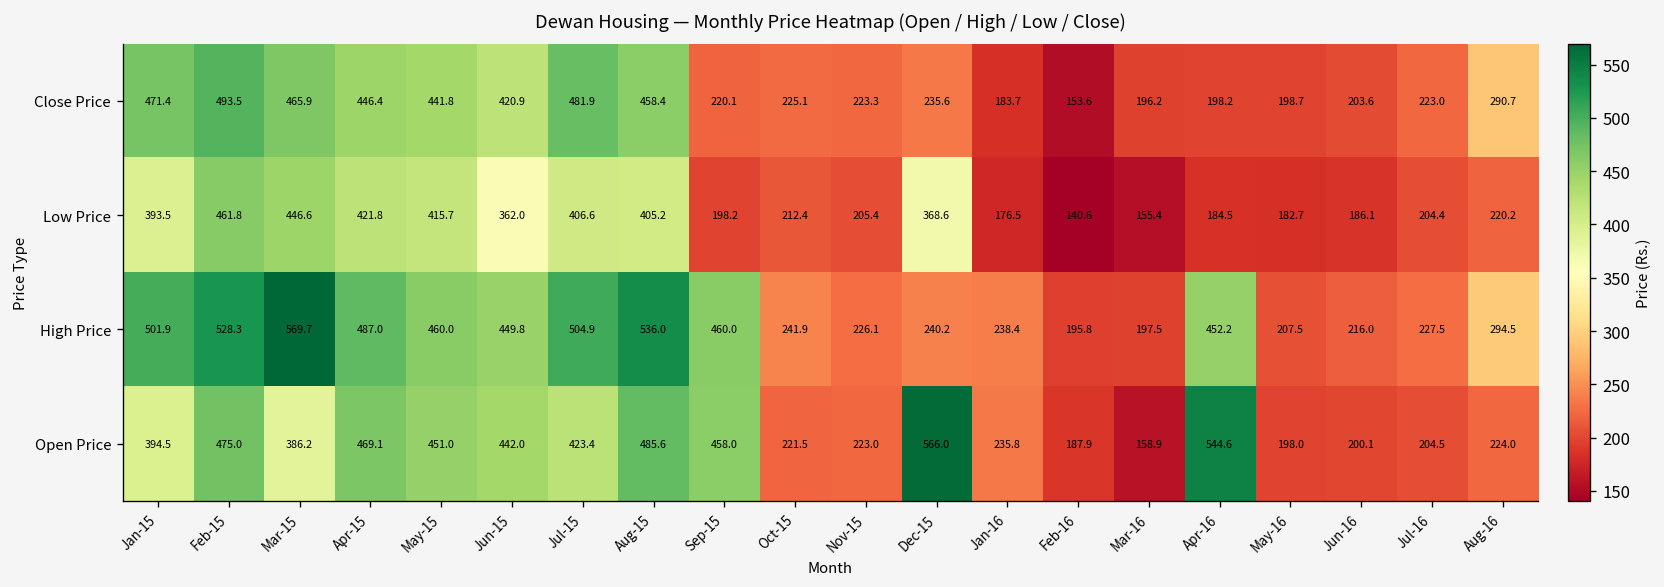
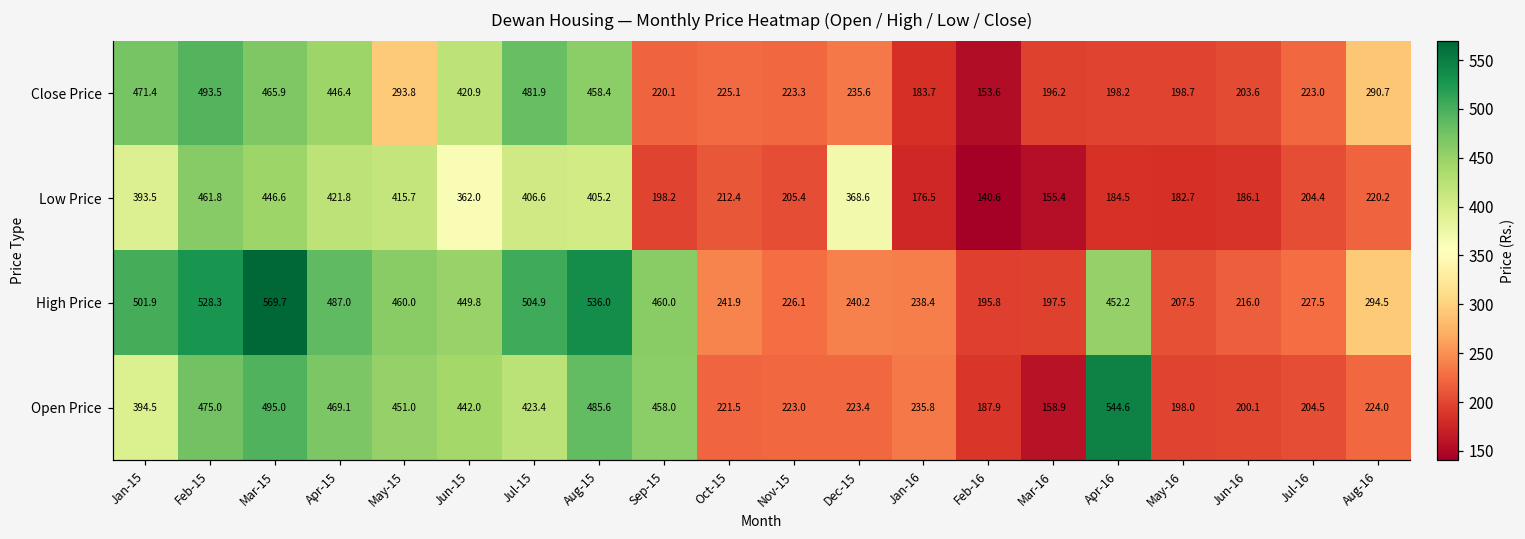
  {
    "Close Price": {
      "Jan-15": 471.4,
      "Feb-15": 493.5,
      "Mar-15": 465.9,
      "Apr-15": 446.4,
-     "May-15": 441.8,
+     "May-15": 293.8,
      "Jun-15": 420.9,
      "Jul-15": 481.9,
      "Aug-15": 458.4,
      "Sep-15": 220.1,
      "Oct-15": 225.1,
      "Nov-15": 223.3,
      "Dec-15": 235.6,
      "Jan-16": 183.7,
      "Feb-16": 153.6,
      "Mar-16": 196.2,
      "Apr-16": 198.2,
      "May-16": 198.7,
      "Jun-16": 203.6,
      "Jul-16": 223.0,
      "Aug-16": 290.7
    },
    "Low Price": {
      "Jan-15": 393.5,
      "Feb-15": 461.8,
      "Mar-15": 446.6,
      "Apr-15": 421.8,
      "May-15": 415.7,
      "Jun-15": 362.0,
      "Jul-15": 406.6,
      "Aug-15": 405.2,
      "Sep-15": 198.2,
      "Oct-15": 212.4,
      "Nov-15": 205.4,
      "Dec-15": 368.6,
      "Jan-16": 176.5,
      "Feb-16": 140.6,
      "Mar-16": 155.4,
      "Apr-16": 184.5,
      "May-16": 182.7,
      "Jun-16": 186.1,
      "Jul-16": 204.4,
      "Aug-16": 220.2
    },
    "High Price": {
      "Jan-15": 501.9,
      "Feb-15": 528.3,
      "Mar-15": 569.7,
      "Apr-15": 487.0,
      "May-15": 460.0,
      "Jun-15": 449.8,
      "Jul-15": 504.9,
      "Aug-15": 536.0,
      "Sep-15": 460.0,
      "Oct-15": 241.9,
      "Nov-15": 226.1,
      "Dec-15": 240.2,
      "Jan-16": 238.4,
      "Feb-16": 195.8,
      "Mar-16": 197.5,
      "Apr-16": 452.2,
      "May-16": 207.5,
      "Jun-16": 216.0,
      "Jul-16": 227.5,
      "Aug-16": 294.5
    },
    "Open Price": {
      "Jan-15": 394.5,
      "Feb-15": 475.0,
-     "Mar-15": 386.2,
+     "Mar-15": 495.0,
      "Apr-15": 469.1,
      "May-15": 451.0,
      "Jun-15": 442.0,
      "Jul-15": 423.4,
      "Aug-15": 485.6,
      "Sep-15": 458.0,
      "Oct-15": 221.5,
      "Nov-15": 223.0,
-     "Dec-15": 566.0,
+     "Dec-15": 223.4,
      "Jan-16": 235.8,
      "Feb-16": 187.9,
      "Mar-16": 158.9,
      "Apr-16": 544.6,
      "May-16": 198.0,
      "Jun-16": 200.1,
      "Jul-16": 204.5,
      "Aug-16": 224.0
    }
  }
